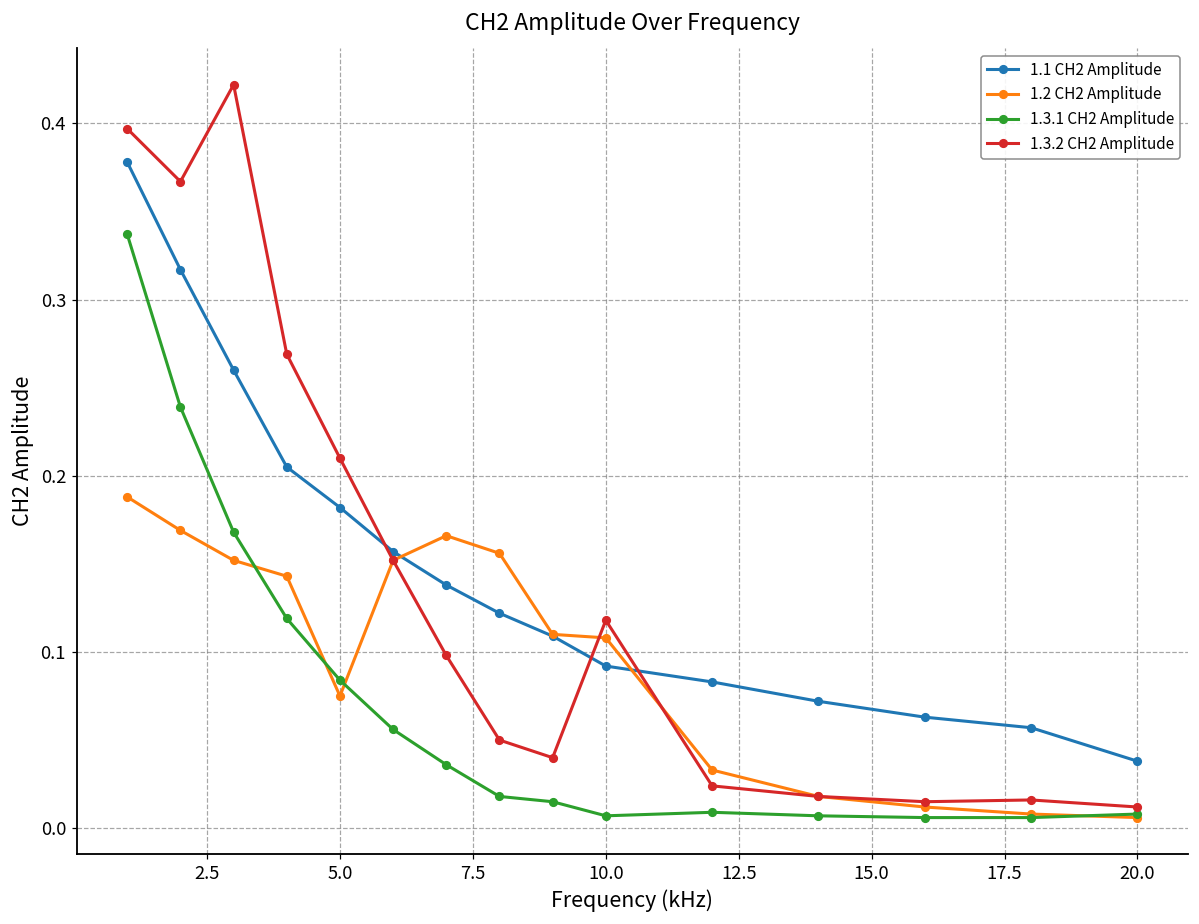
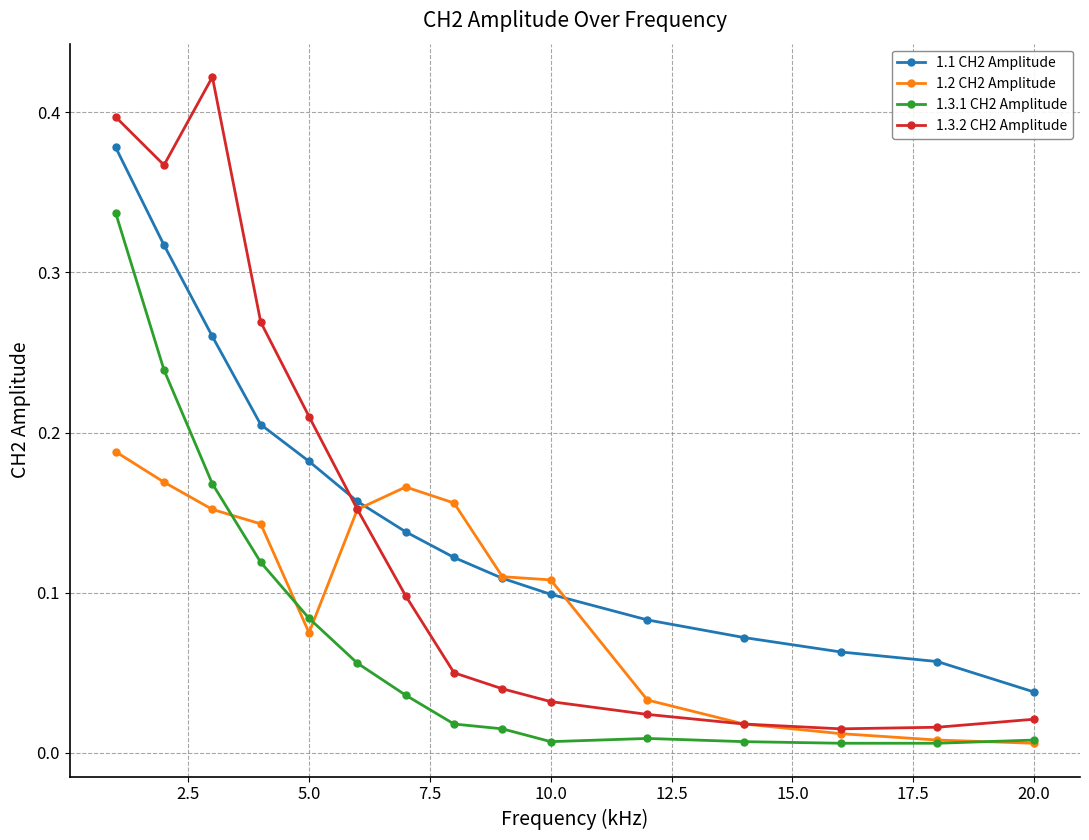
  {
    "1.1 CH2 Amplitude": {
      "5.0": 0.182,
-     "10.0": 0.092,
+     "10.0": 0.099,
      "20.0": 0.038
    },
    "1.2 CH2 Amplitude": {
      "5.0": 0.075,
      "10.0": 0.108,
      "20.0": 0.006
    },
    "1.3.1 CH2 Amplitude": {
      "5.0": 0.084,
      "10.0": 0.007,
      "20.0": 0.008
    },
    "1.3.2 CH2 Amplitude": {
      "5.0": 0.210,
-     "10.0": 0.118,
-     "20.0": 0.012
+     "10.0": 0.032,
+     "20.0": 0.021
    }
  }
